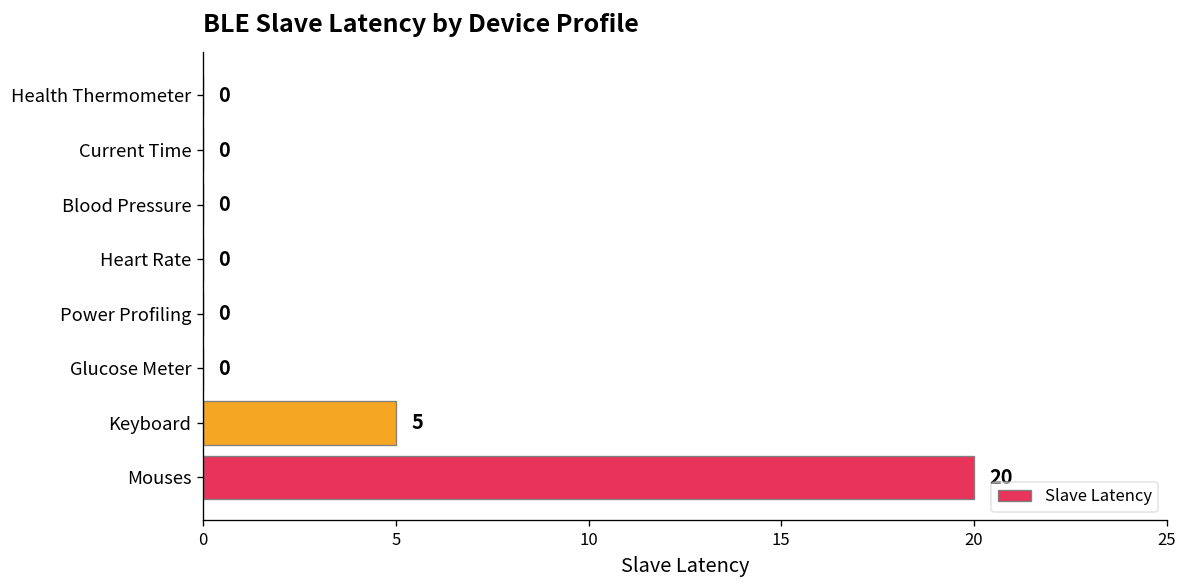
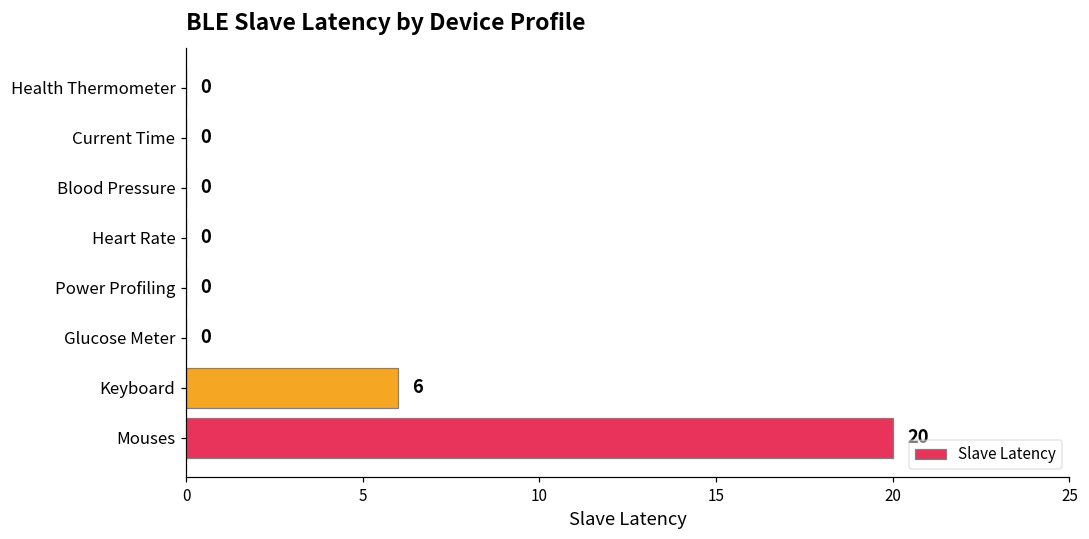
  {
    "Health Thermometer": 0,
    "Current Time": 0,
    "Blood Pressure": 0,
    "Heart Rate": 0,
    "Power Profiling": 0,
    "Glucose Meter": 0,
-   "Keyboard": 5
+   "Keyboard": 6
  }
